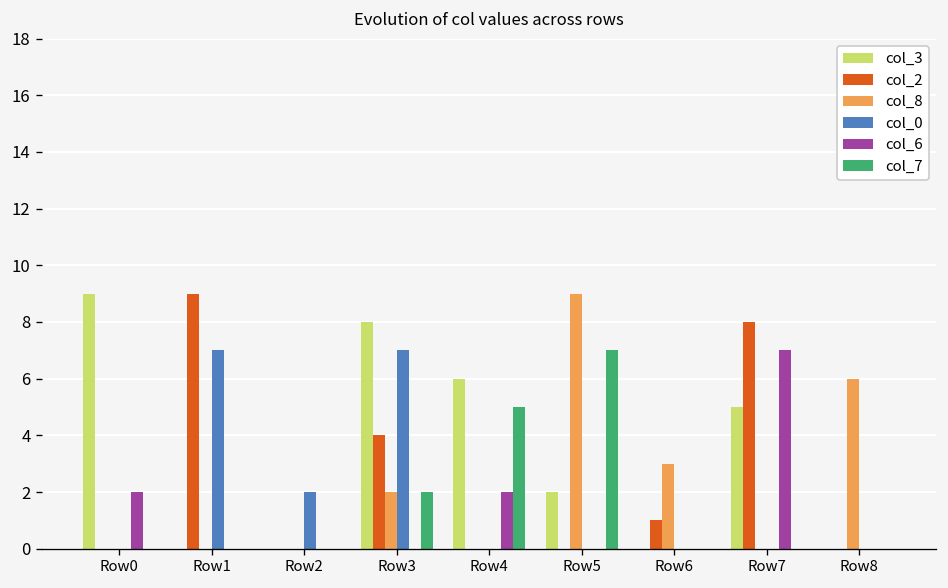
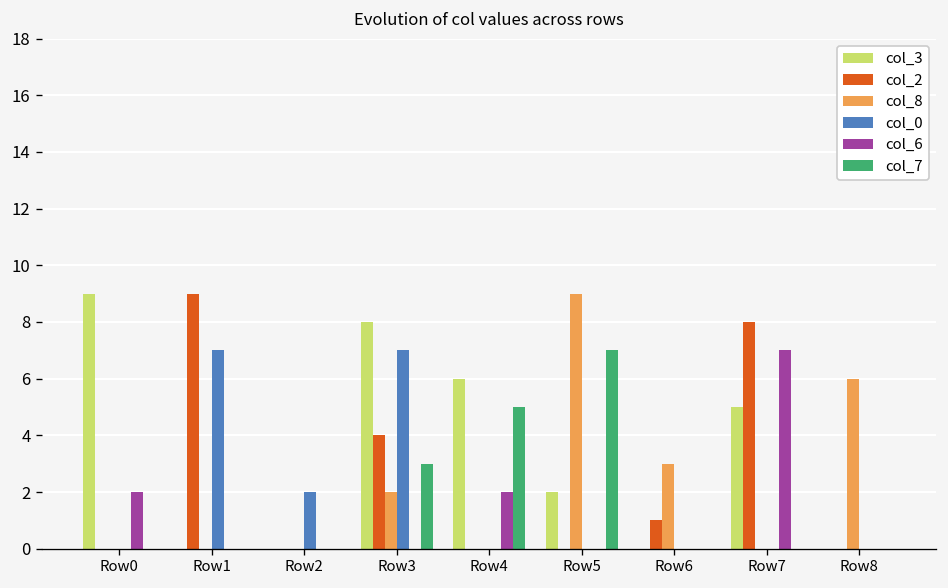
  {
    "col_3": {
      "Row0": 9,
      "Row1": 0,
      "Row2": 0,
      "Row3": 8,
      "Row4": 6,
      "Row5": 2,
      "Row6": 0,
      "Row7": 5,
      "Row8": 0
    },
    "col_2": {
      "Row0": 0,
      "Row1": 9,
      "Row2": 0,
      "Row3": 4,
      "Row4": 0,
      "Row5": 0,
      "Row6": 1,
      "Row7": 8,
      "Row8": 0
    },
    "col_8": {
      "Row0": 0,
      "Row1": 0,
      "Row2": 0,
      "Row3": 2,
      "Row4": 0,
      "Row5": 9,
      "Row6": 3,
      "Row7": 0,
      "Row8": 6
    },
    "col_0": {
      "Row0": 0,
      "Row1": 7,
      "Row2": 2,
      "Row3": 7,
      "Row4": 0,
      "Row5": 0,
      "Row6": 0,
      "Row7": 0,
      "Row8": 0
    },
    "col_6": {
      "Row0": 2,
      "Row1": 0,
      "Row2": 0,
      "Row3": 0,
      "Row4": 2,
      "Row5": 0,
      "Row6": 0,
      "Row7": 7,
      "Row8": 0
    },
    "col_7": {
      "Row0": 0,
      "Row1": 0,
      "Row2": 0,
-     "Row3": 2,
+     "Row3": 3,
      "Row4": 5,
      "Row5": 7,
      "Row6": 0,
      "Row7": 0,
      "Row8": 0
    }
  }
